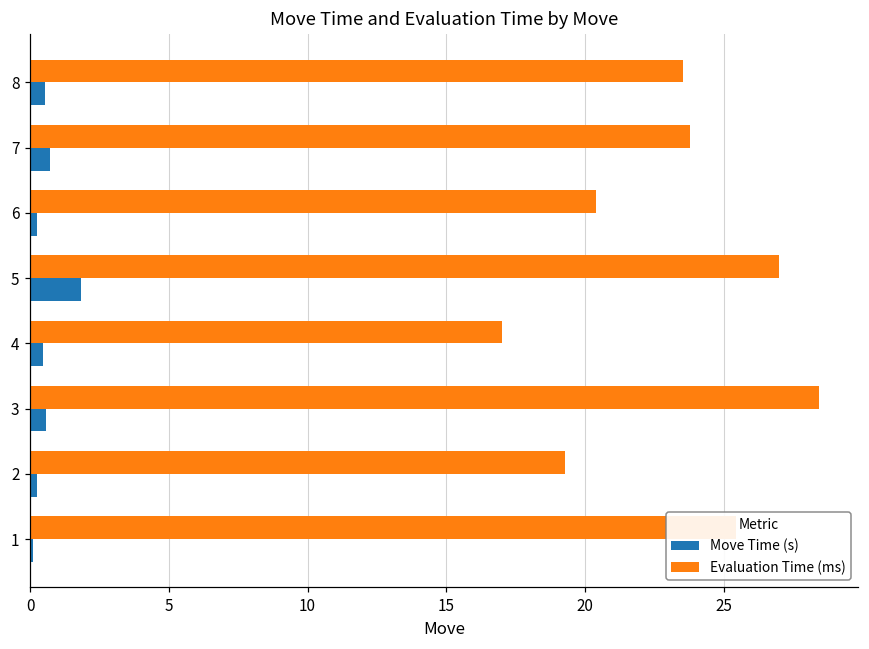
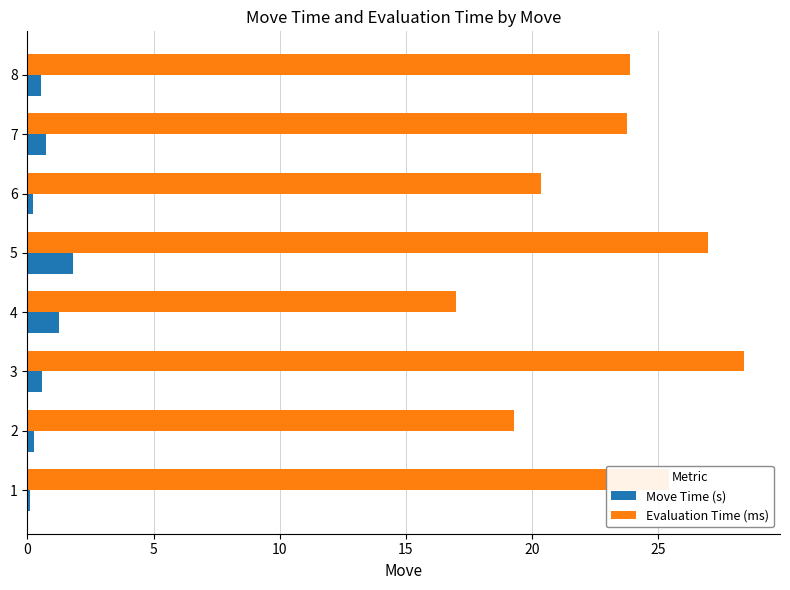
  {
    "Move Time (s)": {
      "8": 0.5,
      "7": 0.7,
      "6": 0.2,
      "5": 1.8,
-     "4": 0.5,
+     "4": 1.3,
      "3": 0.6,
      "2": 0.3,
      "1": 0.1
    },
    "Evaluation Time (ms)": {
-     "8": 23.5,
+     "8": 23.9,
      "7": 23.8,
      "6": 20.4,
      "5": 27.0,
      "4": 17.0,
      "3": 28.4,
      "2": 19.3
    }
  }
